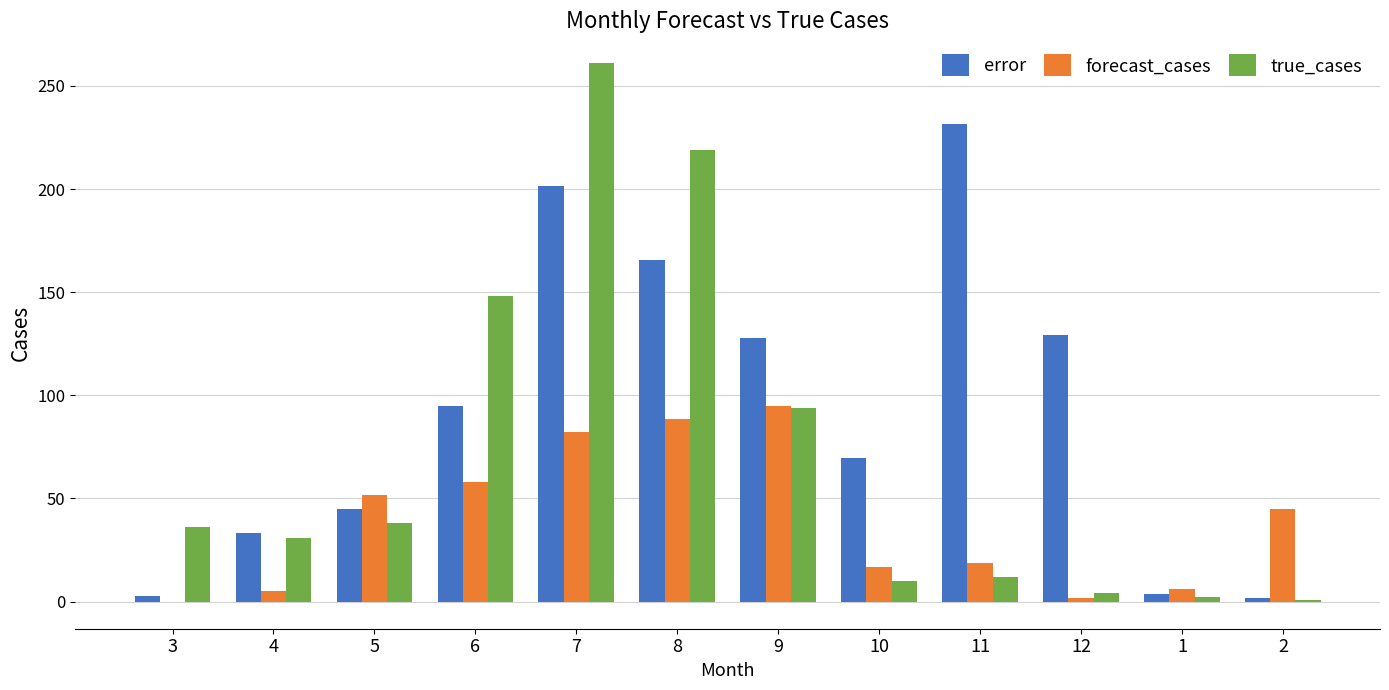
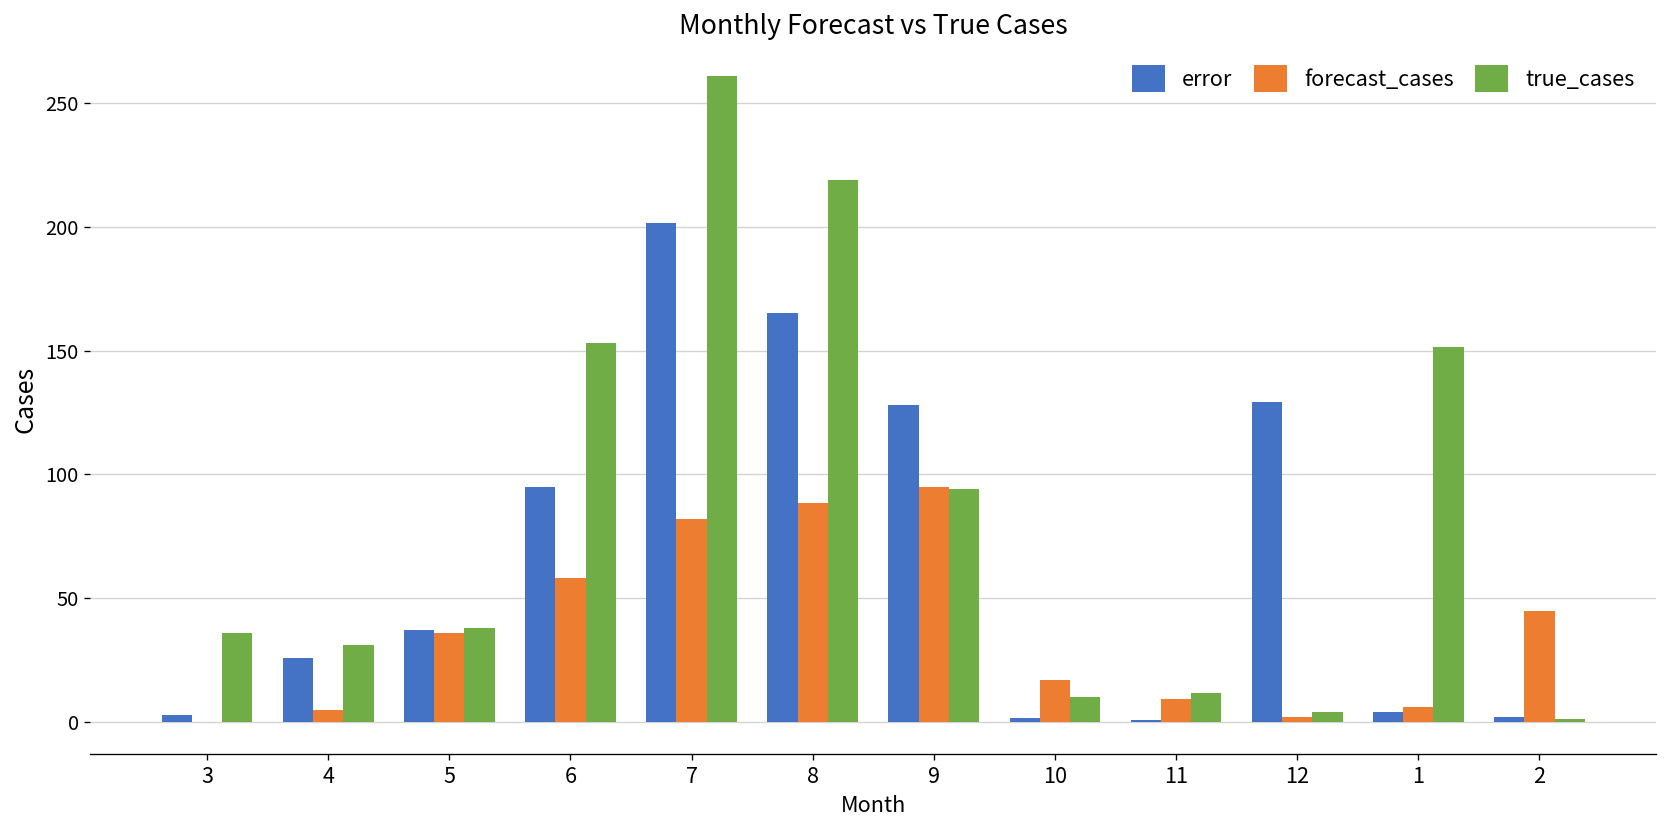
  {
    "error": {
      "3": 3,
-     "4": 33,
-     "5": 45,
+     "4": 26,
+     "5": 37,
      "6": 95,
      "7": 201,
      "8": 165,
      "9": 128,
-     "10": 69,
-     "11": 231,
+     "10": 1,
+     "11": 1,
      "12": 129,
      "1": 4,
      "2": 2
    },
    "forecast_cases": {
      "4": 5,
-     "5": 52,
+     "5": 36,
      "6": 58,
      "7": 82,
      "8": 89,
      "9": 95,
      "10": 17,
-     "11": 19,
+     "11": 9,
      "12": 2,
      "1": 6,
      "2": 45
    },
    "true_cases": {
      "3": 36,
      "4": 31,
      "5": 38,
-     "6": 148,
+     "6": 153,
      "7": 261,
      "8": 219,
      "9": 94,
      "10": 10,
      "11": 12,
      "12": 4,
-     "1": 2
+     "1": 151
    }
  }
